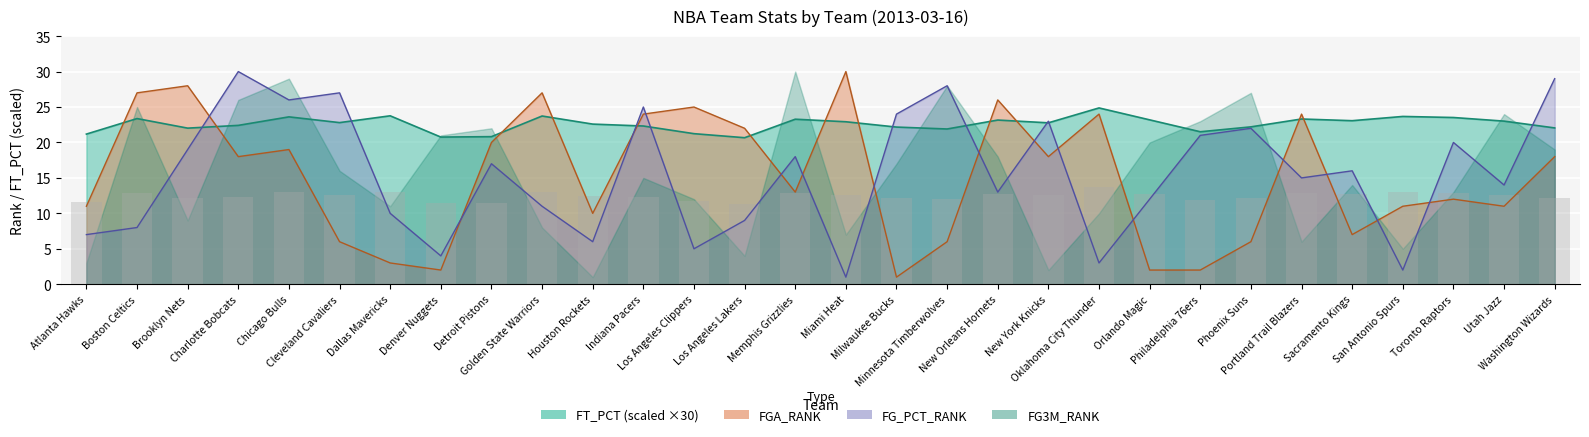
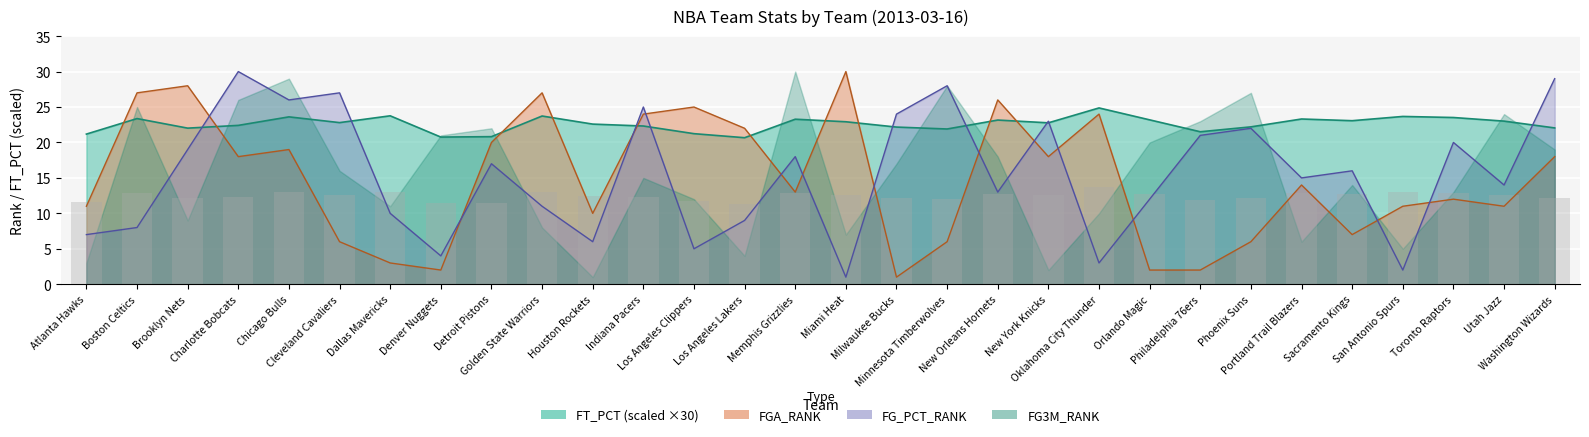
  {
    "FGA_RANK": {
      "Atlanta Hawks": 11,
      "Boston Celtics": 27,
      "Brooklyn Nets": 28,
      "Charlotte Bobcats": 18,
      "Chicago Bulls": 19,
      "Cleveland Cavaliers": 6,
      "Dallas Mavericks": 3,
      "Denver Nuggets": 2,
      "Detroit Pistons": 20,
      "Golden State Warriors": 27,
      "Houston Rockets": 10,
      "Indiana Pacers": 24,
      "Los Angeles Clippers": 25,
      "Los Angeles Lakers": 22,
      "Memphis Grizzlies": 13,
      "Miami Heat": 30,
      "Milwaukee Bucks": 1,
      "Minnesota Timberwolves": 6,
      "New Orleans Hornets": 26,
      "New York Knicks": 18,
      "Oklahoma City Thunder": 24,
      "Orlando Magic": 2,
      "Philadelphia 76ers": 2,
      "Phoenix Suns": 6,
-     "Portland Trail Blazers": 24,
+     "Portland Trail Blazers": 14,
      "Sacramento Kings": 7,
      "San Antonio Spurs": 11,
      "Toronto Raptors": 12,
      "Utah Jazz": 11,
      "Washington Wizards": 18
    }
  }
